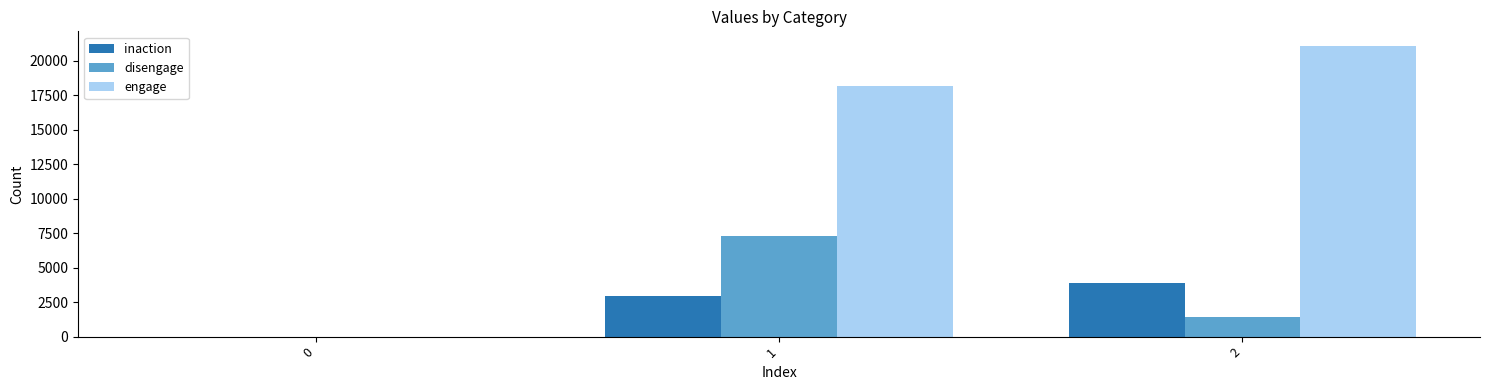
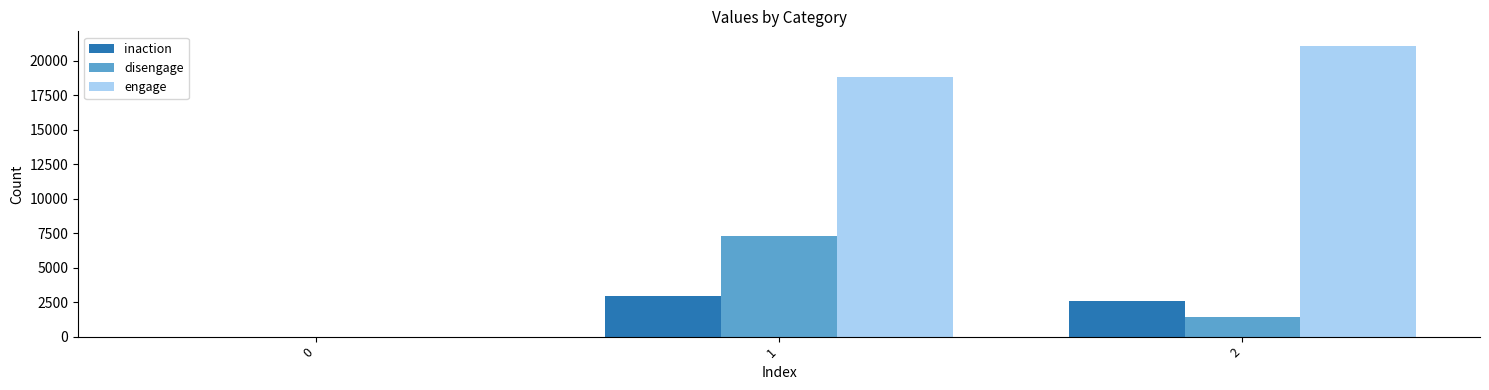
  {
    "inaction": {
      "0": 0,
      "1": 2900,
-     "2": 3900
+     "2": 2600
    },
    "disengage": {
      "0": 0,
      "1": 7300,
      "2": 1400
    },
    "engage": {
      "0": 0,
-     "1": 18200,
+     "1": 18800,
      "2": 21100
    }
  }
